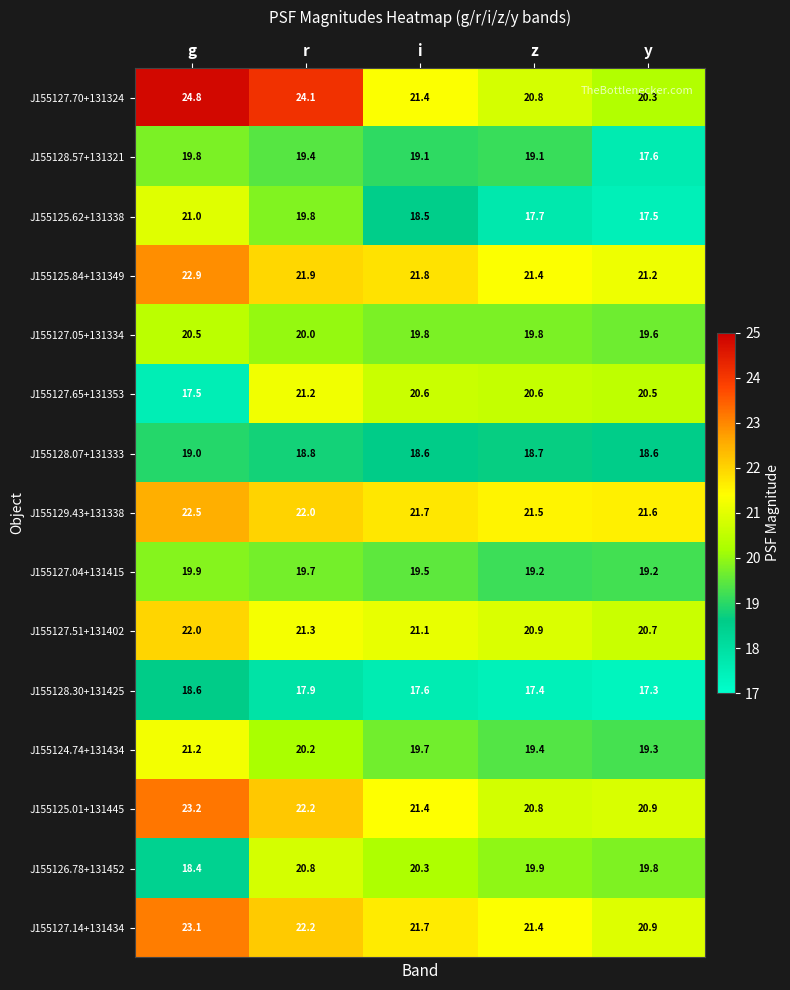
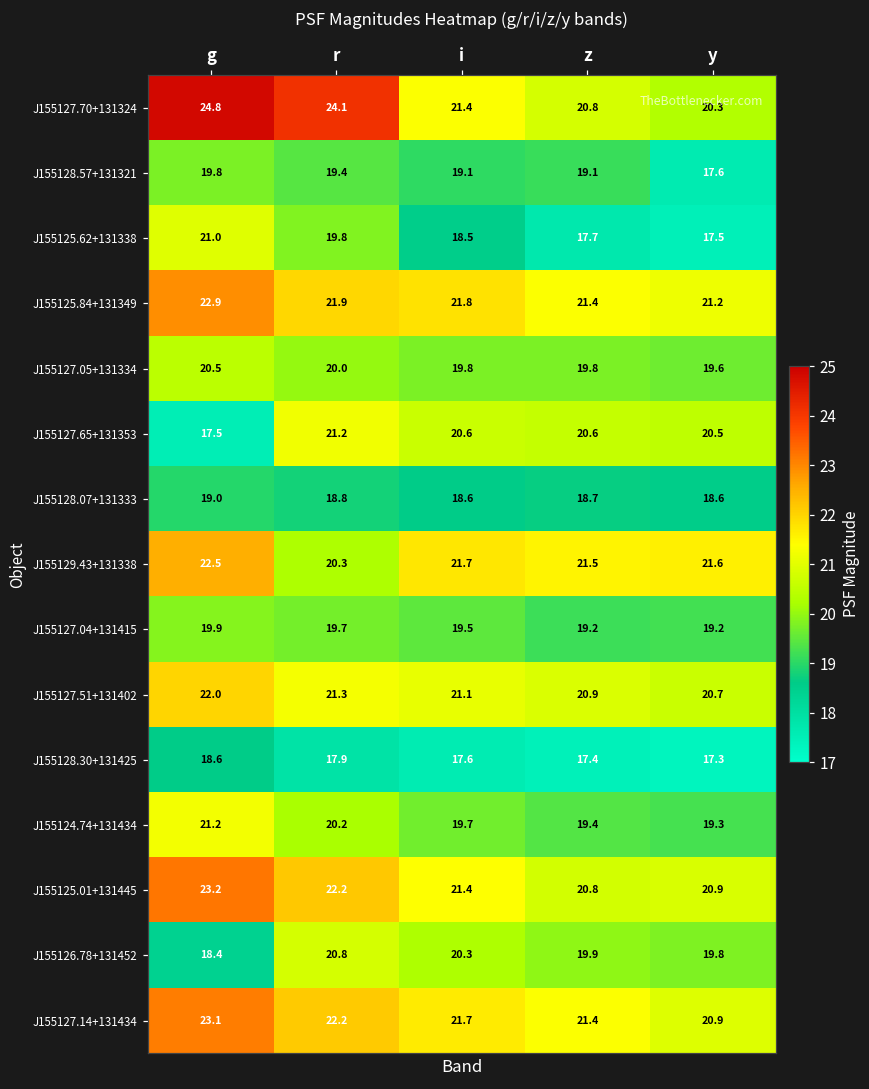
  {
    "J155127.70+131324": {
      "g": 24.8,
      "r": 24.1,
      "i": 21.4,
      "z": 20.8
    },
    "J155128.57+131321": {
      "g": 19.8,
      "r": 19.4,
      "i": 19.1,
      "z": 19.1,
      "y": 17.6
    },
    "J155125.62+131338": {
      "g": 21.0,
      "r": 19.8,
      "i": 18.5,
      "z": 17.7,
      "y": 17.5
    },
    "J155125.84+131349": {
      "g": 22.9,
      "r": 21.9,
      "i": 21.8,
      "z": 21.4,
      "y": 21.2
    },
    "J155127.05+131334": {
      "g": 20.5,
      "r": 20.0,
      "i": 19.8,
      "z": 19.8,
      "y": 19.6
    },
    "J155127.65+131353": {
      "g": 17.5,
      "r": 21.2,
      "i": 20.6,
      "z": 20.6,
      "y": 20.5
    },
    "J155128.07+131333": {
      "g": 19.0,
      "r": 18.8,
      "i": 18.6,
      "z": 18.7,
      "y": 18.6
    },
    "J155129.43+131338": {
      "g": 22.5,
-     "r": 22.0,
+     "r": 20.3,
      "i": 21.7,
      "z": 21.5,
      "y": 21.6
    },
    "J155127.04+131415": {
      "g": 19.9,
      "r": 19.7,
      "i": 19.5,
      "z": 19.2,
      "y": 19.2
    },
    "J155127.51+131402": {
      "g": 22.0,
      "r": 21.3,
      "i": 21.1,
      "z": 20.9,
      "y": 20.7
    },
    "J155128.30+131425": {
      "g": 18.6,
      "r": 17.9,
      "i": 17.6,
      "z": 17.4,
      "y": 17.3
    },
    "J155124.74+131434": {
      "g": 21.2,
      "r": 20.2,
      "i": 19.7,
      "z": 19.4,
      "y": 19.3
    },
    "J155125.01+131445": {
      "g": 23.2,
      "r": 22.2,
      "i": 21.4,
      "z": 20.8,
      "y": 20.9
    },
    "J155126.78+131452": {
      "g": 18.4,
      "r": 20.8,
      "i": 20.3,
      "z": 19.9,
      "y": 19.8
    },
    "J155127.14+131434": {
      "g": 23.1,
      "r": 22.2,
      "i": 21.7,
      "z": 21.4,
      "y": 20.9
    }
  }
